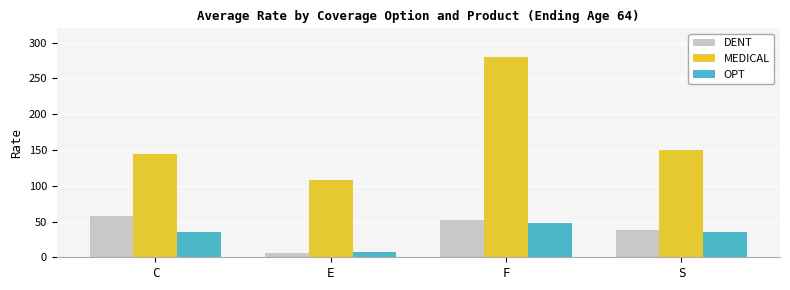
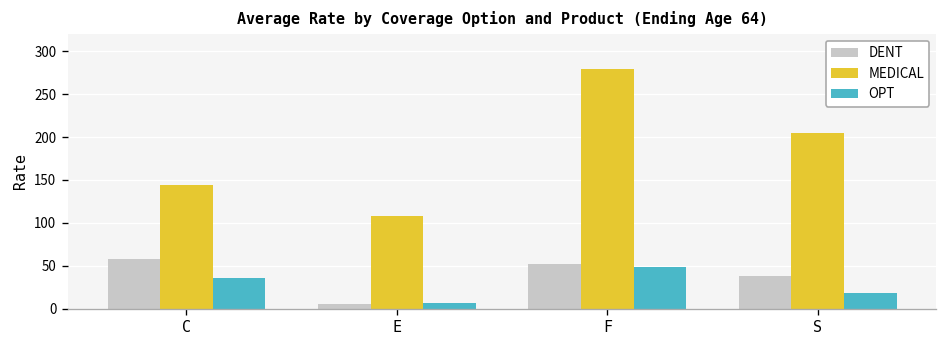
  {
    "DENT": {
      "C": 60,
      "E": 10,
      "F": 50,
      "S": 40
    },
    "MEDICAL": {
      "C": 140,
      "E": 110,
      "F": 280,
-     "S": 150
+     "S": 200
    },
    "OPT": {
      "C": 40,
      "E": 10,
      "F": 50,
-     "S": 40
+     "S": 20
    }
  }
